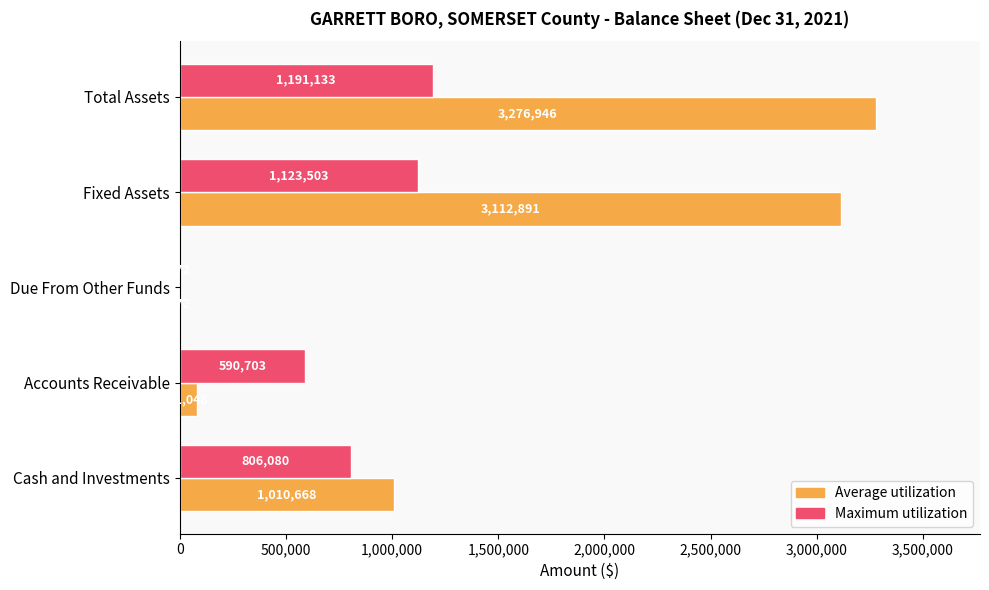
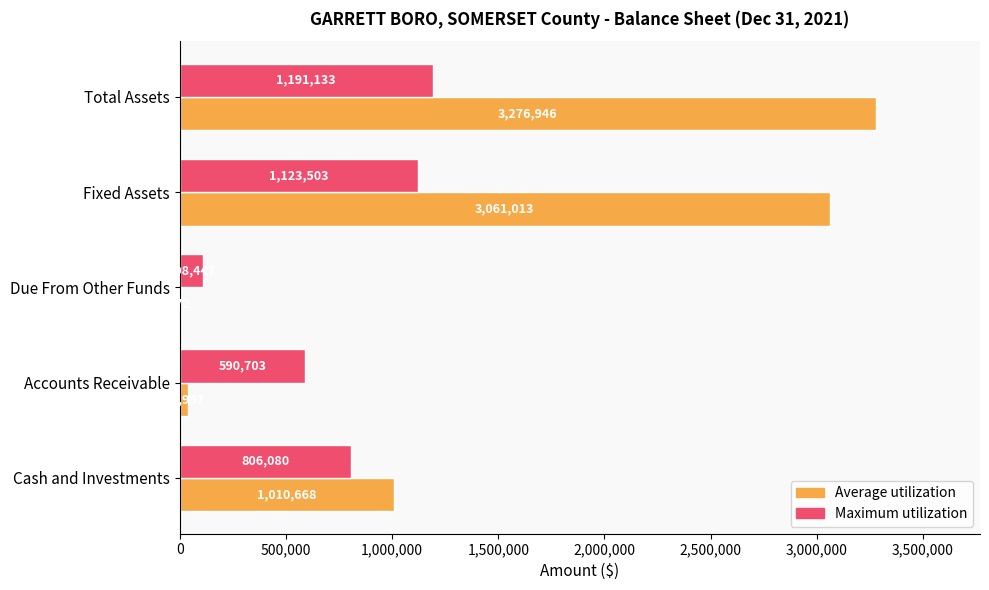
  {
    "Average utilization": {
      "Total Assets": "3,276,946",
-     "Fixed Assets": "3,112,891",
-     "Accounts Receivable": "80,000",
+     "Fixed Assets": "3,061,013",
+     "Accounts Receivable": "40,000",
      "Cash and Investments": "1,010,668"
    },
    "Maximum utilization": {
-     "Due From Other Funds": "0"
+     "Due From Other Funds": "110,000"
    }
  }
